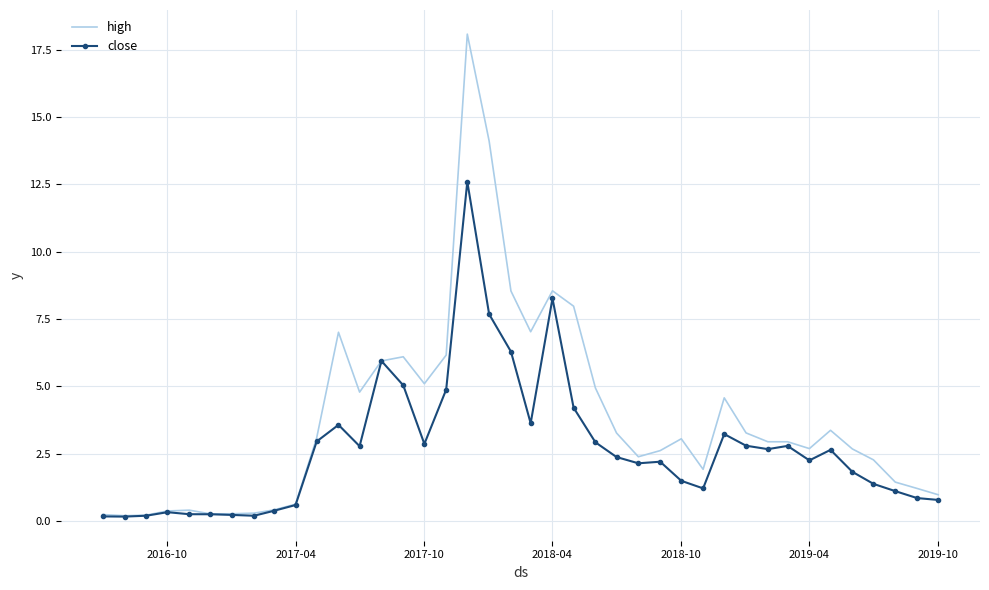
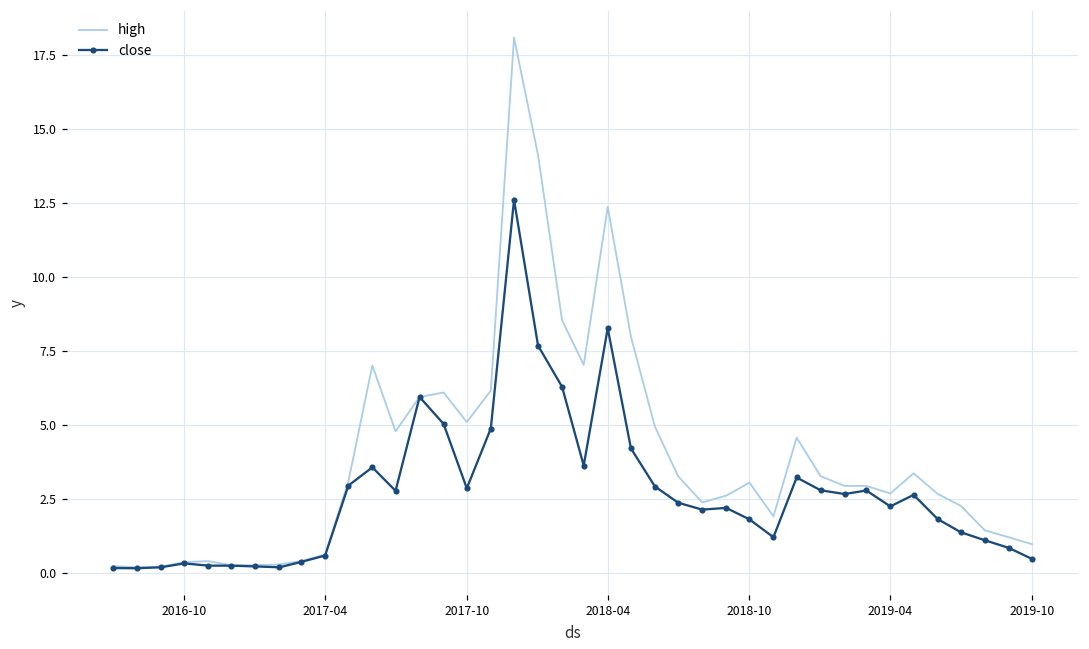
  {
    "high": {
      "2017-10": 5.1,
-     "2018-04": 8.5,
+     "2018-04": 12.4,
      "2018-10": 3.1,
      "2019-04": 2.7,
      "2019-10": 1.0
    },
    "close": {
      "2017-10": 2.9,
      "2018-04": 8.3,
-     "2018-10": 1.5,
+     "2018-10": 1.8,
      "2019-04": 2.3,
-     "2019-10": 0.8
+     "2019-10": 0.5
    }
  }
